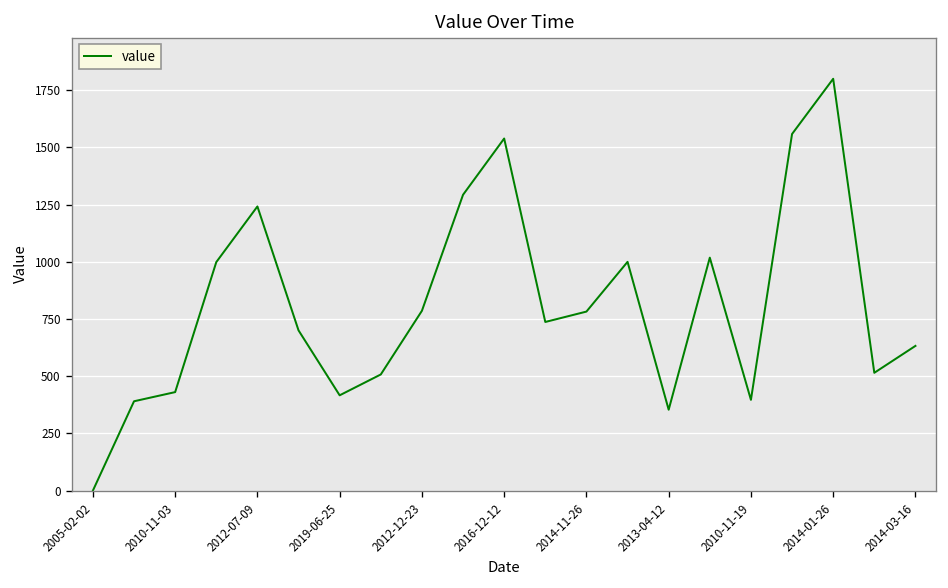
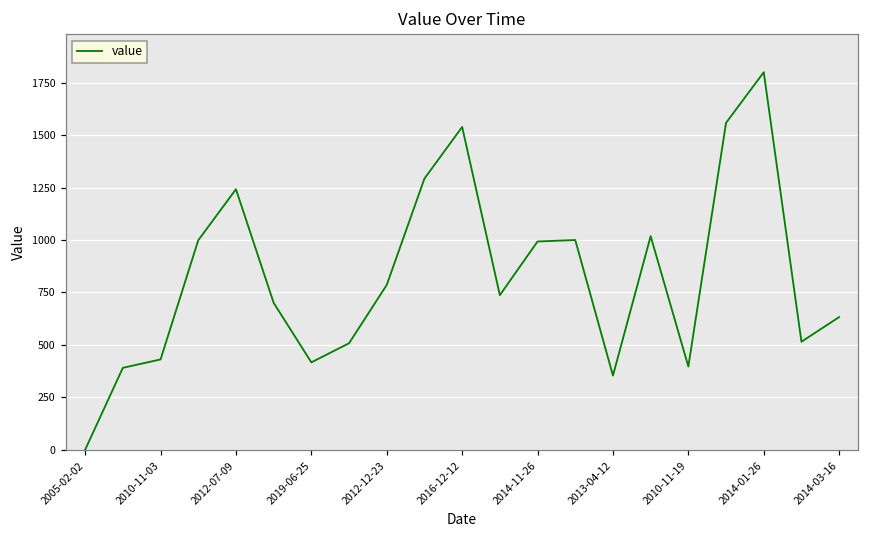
  {
    "2005-02-02": 0,
    "2010-11-03": 430,
    "2012-07-09": 1240,
    "2019-06-25": 420,
    "2012-12-23": 790,
    "2016-12-12": 1540,
-   "2014-11-26": 780,
+   "2014-11-26": 990,
    "2013-04-12": 350,
    "2010-11-19": 400,
    "2014-01-26": 1800,
    "2014-03-16": 630
  }
